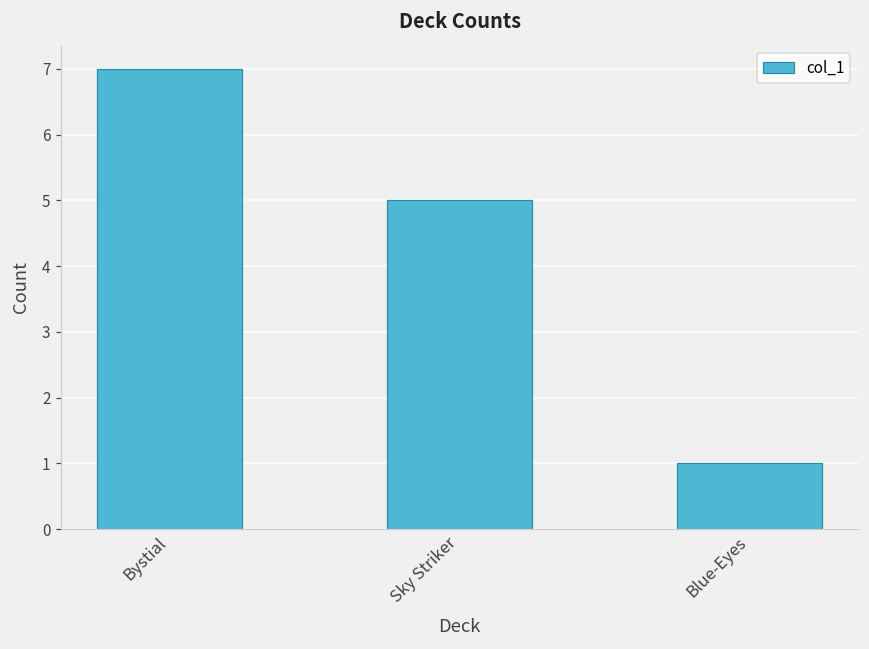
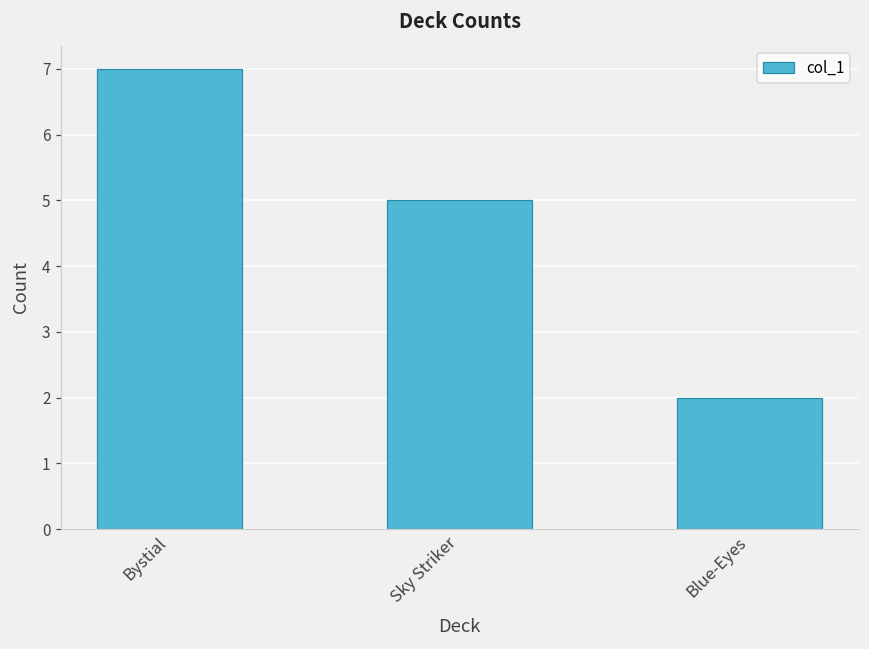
  {
    "Bystial": 7,
    "Sky Striker": 5,
-   "Blue-Eyes": 1
+   "Blue-Eyes": 2
  }
